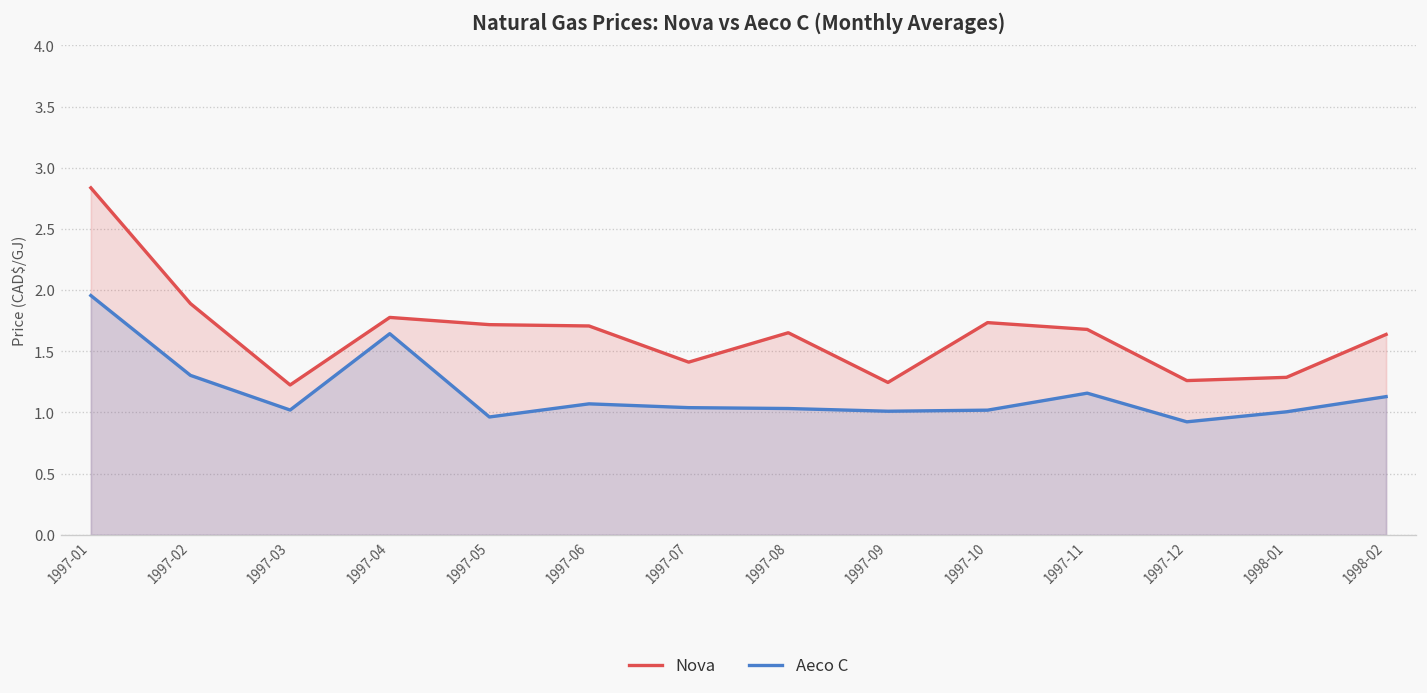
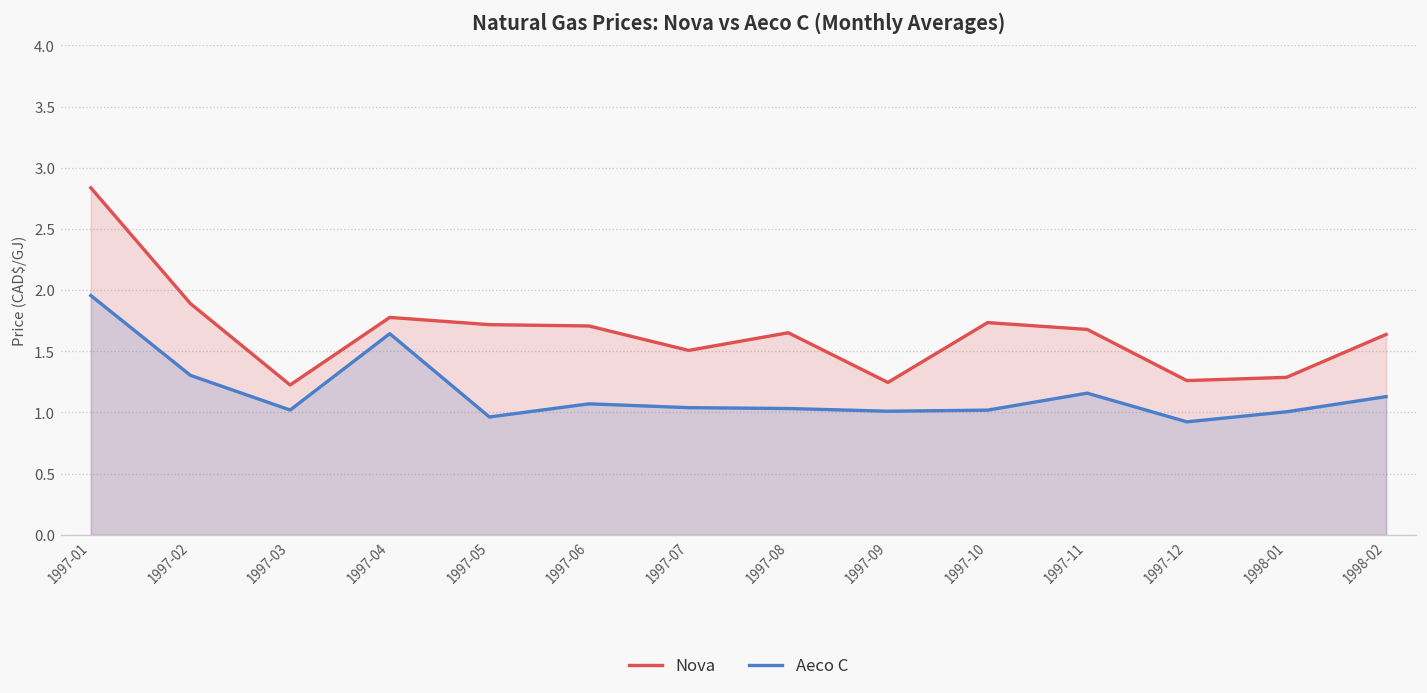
  {
    "Nova": {
      "1997-01": 2.84,
      "1997-02": 1.89,
      "1997-03": 1.22,
      "1997-04": 1.78,
      "1997-05": 1.72,
      "1997-06": 1.71,
-     "1997-07": 1.41,
+     "1997-07": 1.51,
      "1997-08": 1.65,
      "1997-09": 1.25,
      "1997-10": 1.73,
      "1997-11": 1.68,
      "1997-12": 1.26,
      "1998-01": 1.29,
      "1998-02": 1.64
    },
    "Aeco C": {
      "1997-01": 1.96,
      "1997-02": 1.30,
      "1997-03": 1.02,
      "1997-04": 1.64,
      "1997-05": 0.96,
      "1997-06": 1.07,
      "1997-07": 1.04,
      "1997-08": 1.03,
      "1997-09": 1.01,
      "1997-10": 1.02,
      "1997-11": 1.16,
      "1997-12": 0.92,
      "1998-01": 1.01,
      "1998-02": 1.13
    }
  }
